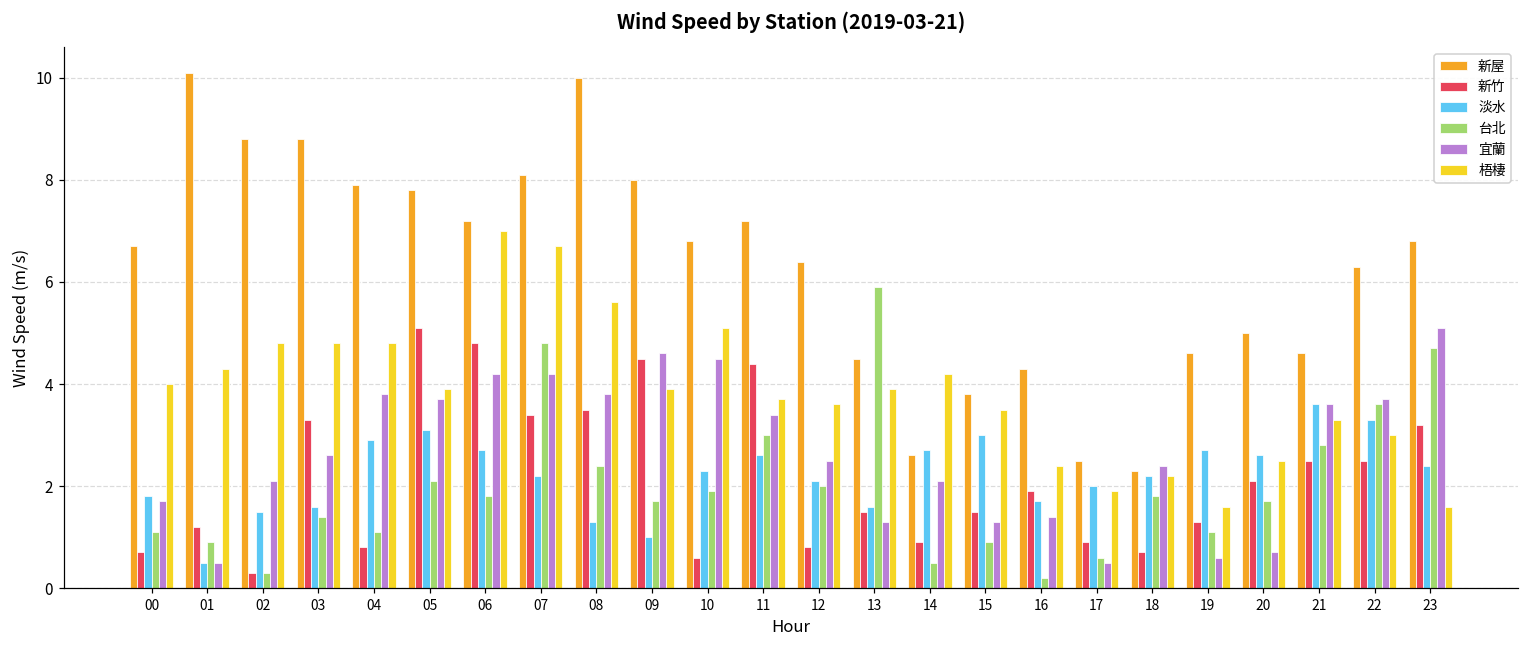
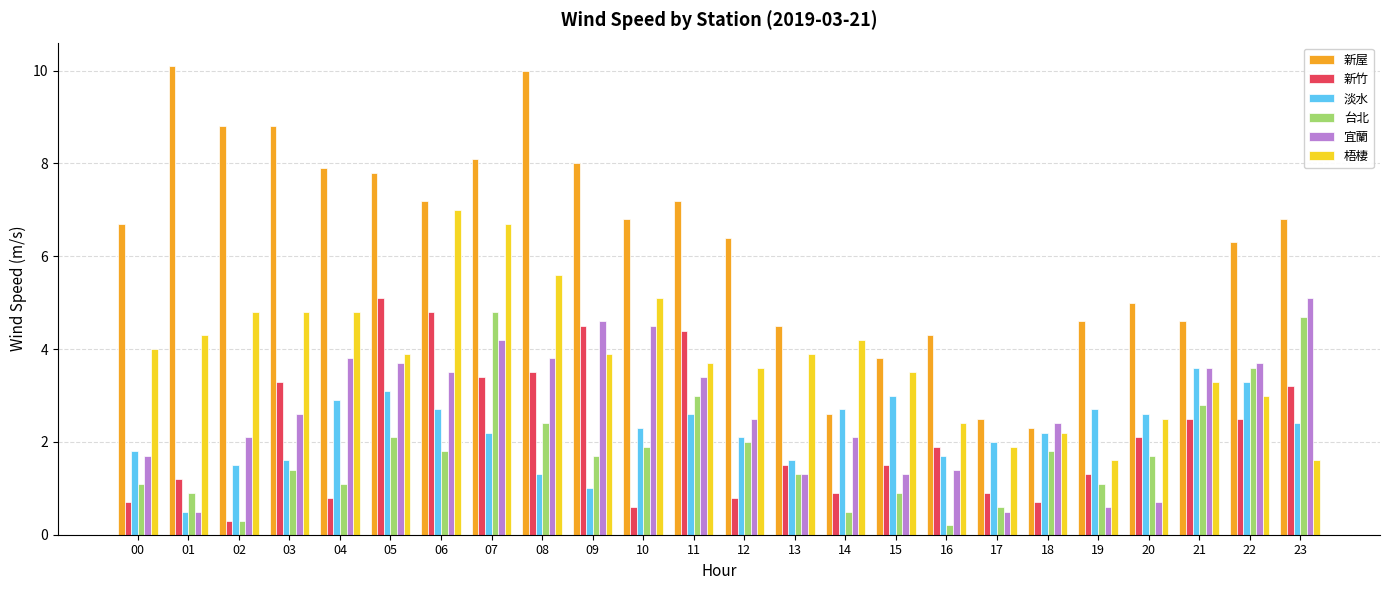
  {
    "新竹": {
      "00": 0.7,
      "01": 1.2,
      "02": 0.3,
      "03": 3.3,
      "04": 0.8,
      "05": 5.1,
      "06": 4.8,
      "07": 3.4,
      "08": 3.5,
      "09": 4.5,
      "10": 0.6,
      "11": 4.4,
      "12": 0.8,
      "13": 1.5,
      "14": 0.9,
      "15": 1.5,
      "16": 1.9,
      "17": 0.9,
      "18": 0.7,
      "19": 1.3,
      "20": 2.1,
      "21": 2.5,
      "22": 2.5,
      "23": 3.2
    },
    "淡水": {
      "00": 1.8,
      "01": 0.5,
      "02": 1.5,
      "03": 1.6,
      "04": 2.9,
      "05": 3.1,
      "06": 2.7,
      "07": 2.2,
      "08": 1.3,
      "09": 1.0,
      "10": 2.3,
      "11": 2.6,
      "12": 2.1,
      "13": 1.6,
      "14": 2.7,
      "15": 3.0,
      "16": 1.7,
      "17": 2.0,
      "18": 2.2,
      "19": 2.7,
      "20": 2.6,
      "21": 3.6,
      "22": 3.3,
      "23": 2.4
    },
    "台北": {
      "00": 1.1,
      "01": 0.9,
      "02": 0.3,
      "03": 1.4,
      "04": 1.1,
      "05": 2.1,
      "06": 1.8,
      "07": 4.8,
      "08": 2.4,
      "09": 1.7,
      "10": 1.9,
      "11": 3.0,
      "12": 2.0,
-     "13": 5.9,
+     "13": 1.3,
      "14": 0.5,
      "15": 0.9,
      "16": 0.2,
      "17": 0.6,
      "18": 1.8,
      "19": 1.1,
      "20": 1.7,
      "21": 2.8,
      "22": 3.6,
      "23": 4.7
    },
    "宜蘭": {
      "00": 1.7,
      "01": 0.5,
      "02": 2.1,
      "03": 2.6,
      "04": 3.8,
      "05": 3.7,
-     "06": 4.2,
+     "06": 3.5,
      "07": 4.2,
      "08": 3.8,
      "09": 4.6,
      "10": 4.5,
      "11": 3.4,
      "12": 2.5,
      "13": 1.3,
      "14": 2.1,
      "15": 1.3,
      "16": 1.4,
      "17": 0.5,
      "18": 2.4,
      "19": 0.6,
      "20": 0.7,
      "21": 3.6,
      "22": 3.7,
      "23": 5.1
    }
  }
